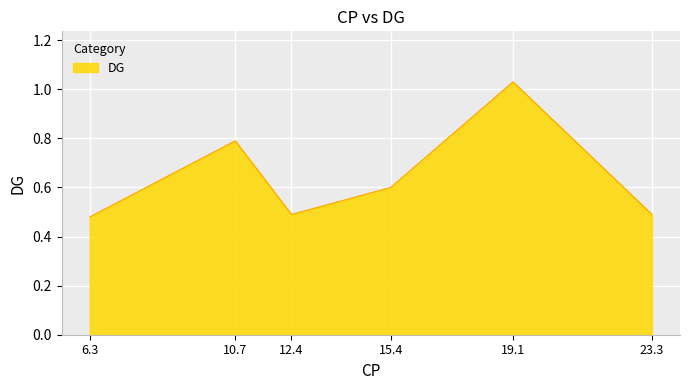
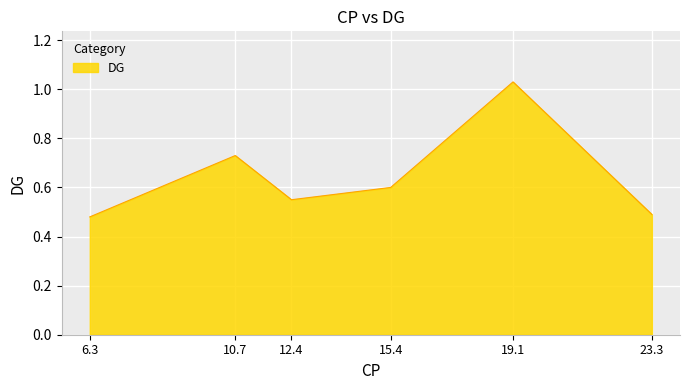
  {
    "6.3": 0.48,
-   "10.7": 0.79,
-   "12.4": 0.49,
+   "10.7": 0.73,
+   "12.4": 0.55,
    "15.4": 0.60,
    "19.1": 1.03,
    "23.3": 0.49
  }
